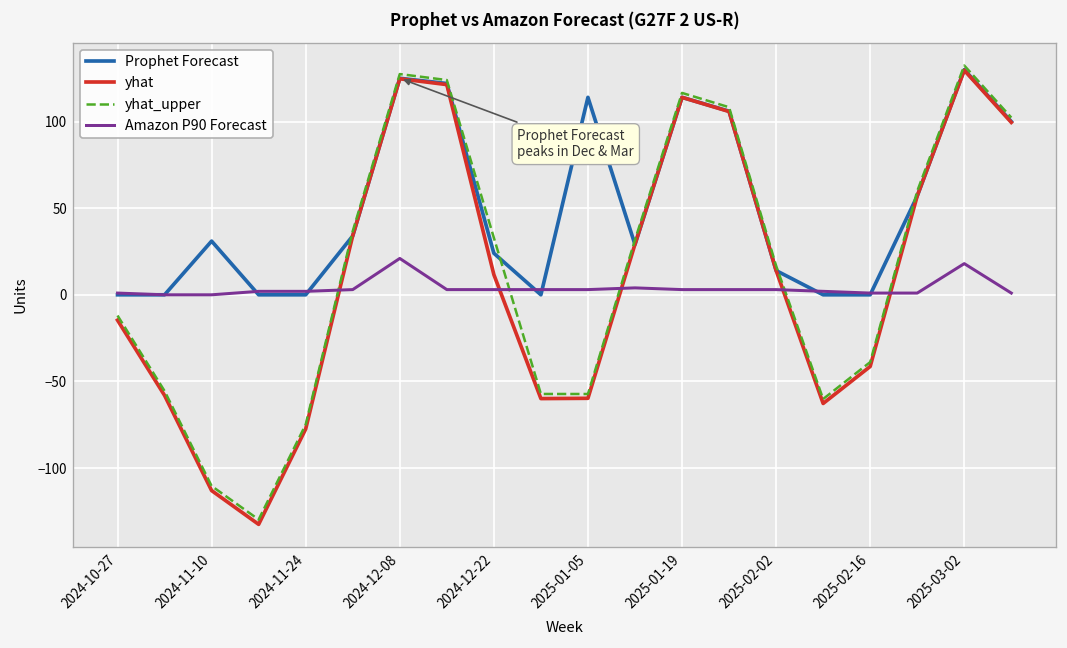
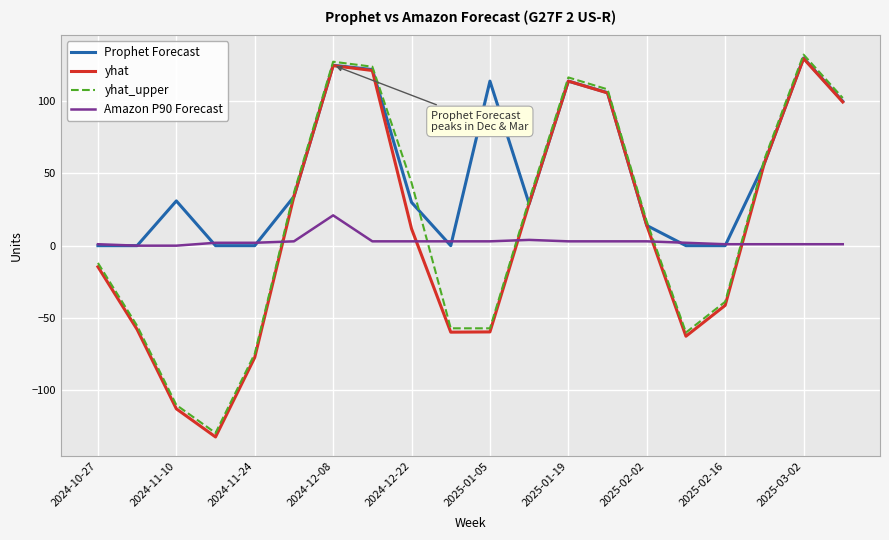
  {
    "Prophet Forecast": {
      "2024-11-10": 31,
      "2024-11-24": 0,
-     "2024-12-22": 24,
+     "2024-12-22": 30,
      "2025-01-05": 114
    },
    "yhat": {
      "2024-10-27": -15,
      "2024-11-10": -113,
      "2024-11-24": -77,
      "2024-12-22": 12,
      "2025-01-05": -60,
      "2025-02-16": -41
    },
    "yhat_upper": {
      "2024-10-27": -12,
      "2024-11-10": -110,
      "2024-11-24": -75,
      "2024-12-08": 127,
-     "2024-12-22": 33,
+     "2024-12-22": 44,
      "2025-01-05": -57,
      "2025-01-19": 117,
      "2025-02-02": 17,
      "2025-02-16": -39,
      "2025-03-02": 132
    },
    "Amazon P90 Forecast": {
      "2024-11-10": 0,
      "2024-11-24": 2,
      "2024-12-08": 21,
      "2024-12-22": 3,
      "2025-01-05": 3,
      "2025-01-19": 3,
      "2025-02-02": 3,
-     "2025-03-02": 18
+     "2025-03-02": 1
    }
  }
